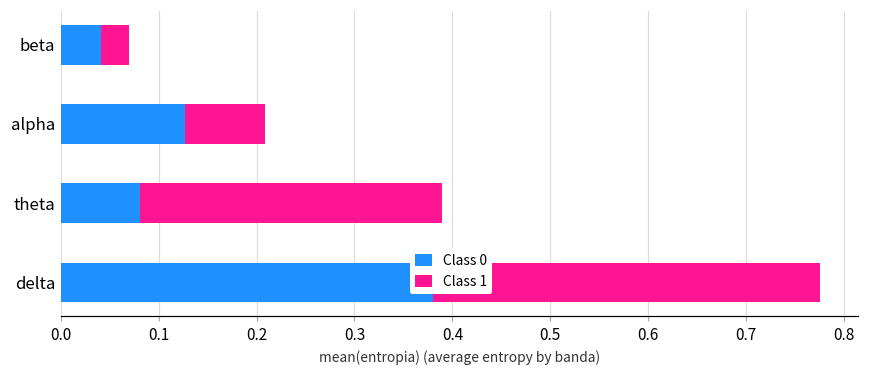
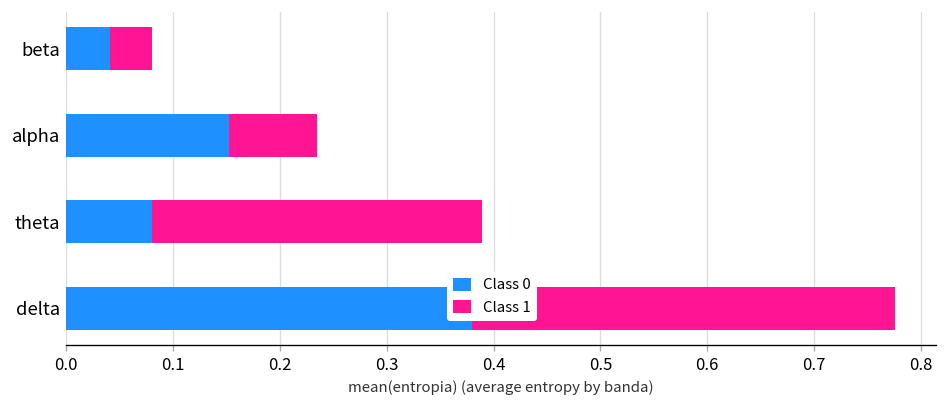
  {
    "Class 0": {
      "beta": 0.04,
-     "alpha": 0.13,
+     "alpha": 0.15,
      "theta": 0.08
    },
    "Class 1": {
-     "beta": 0.03,
+     "beta": 0.04,
      "alpha": 0.08,
      "theta": 0.31,
      "delta": 0.40
    }
  }
